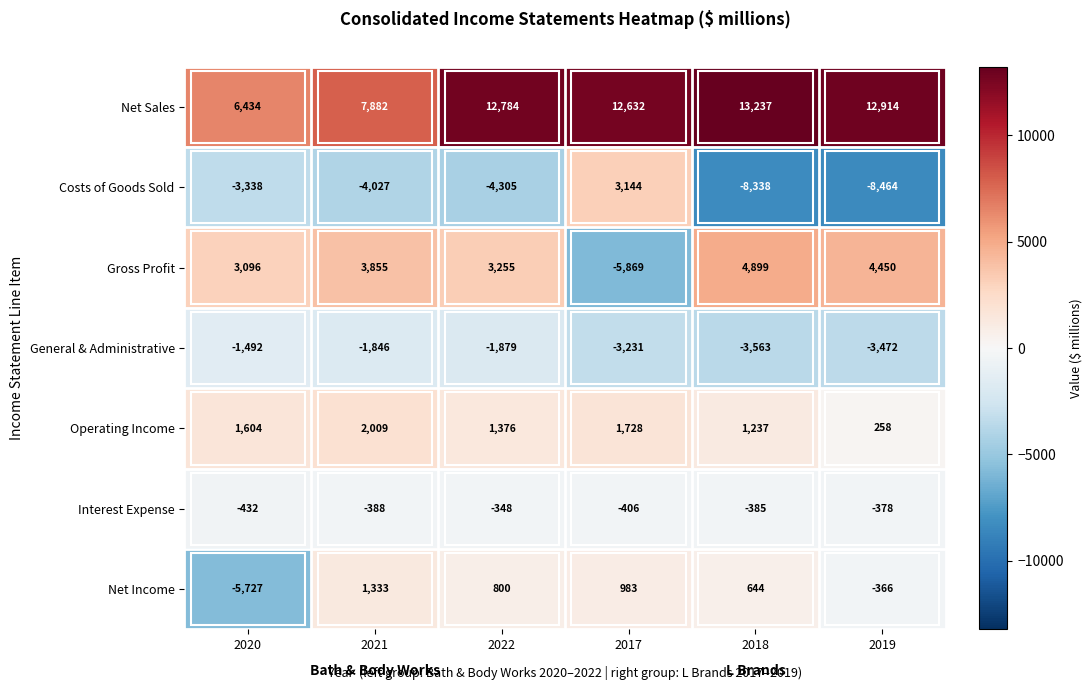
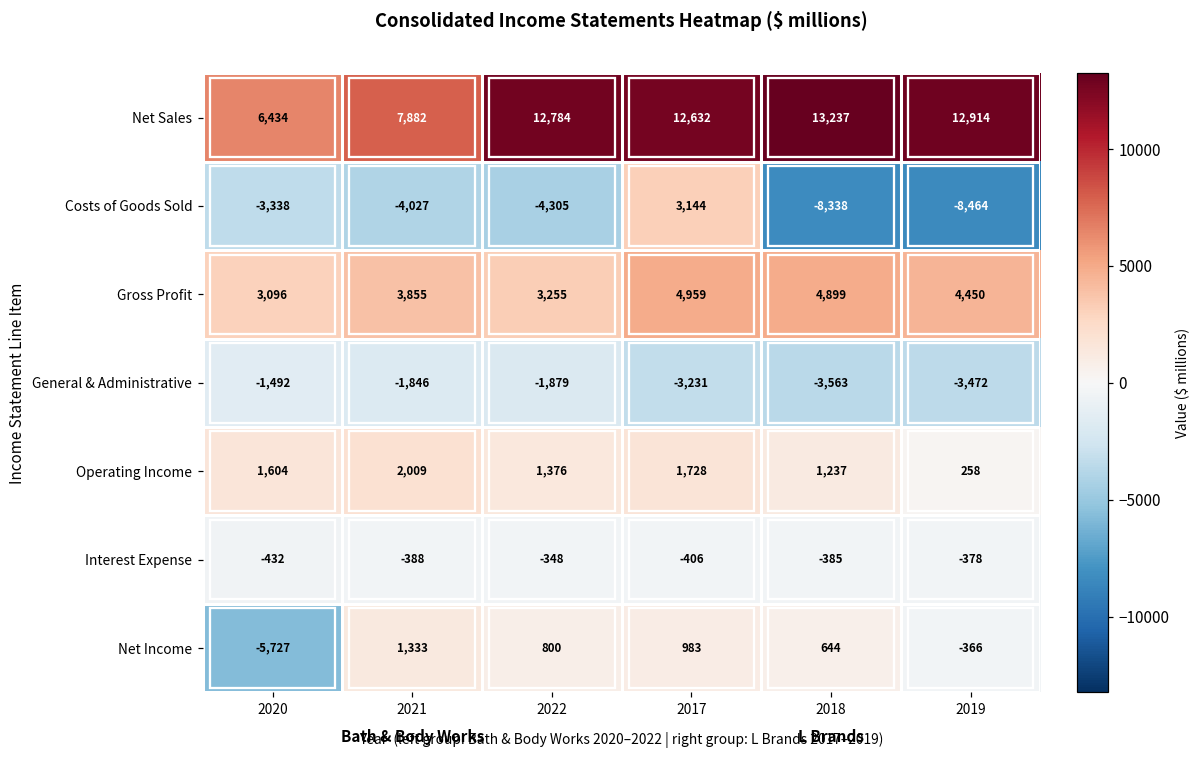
  {
    "Net Sales": {
      "2020": "6,434",
      "2021": "7,882",
      "2022": "12,784",
      "2017": "12,632",
      "2018": "13,237",
      "2019": "12,914"
    },
    "Costs of Goods Sold": {
      "2020": "-3,338",
      "2021": "-4,027",
      "2022": "-4,305",
      "2017": "3,144",
      "2018": "-8,338",
      "2019": "-8,464"
    },
    "Gross Profit": {
      "2020": "3,096",
      "2021": "3,855",
      "2022": "3,255",
-     "2017": "-5,869",
+     "2017": "4,959",
      "2018": "4,899",
      "2019": "4,450"
    },
    "General & Administrative": {
      "2020": "-1,492",
      "2021": "-1,846",
      "2022": "-1,879",
      "2017": "-3,231",
      "2018": "-3,563",
      "2019": "-3,472"
    },
    "Operating Income": {
      "2020": "1,604",
      "2021": "2,009",
      "2022": "1,376",
      "2017": "1,728",
      "2018": "1,237",
      "2019": "258"
    },
    "Interest Expense": {
      "2020": "-432",
      "2021": "-388",
      "2022": "-348",
      "2017": "-406",
      "2018": "-385",
      "2019": "-378"
    },
    "Net Income": {
      "2020": "-5,727",
      "2021": "1,333",
      "2022": "800",
      "2017": "983",
      "2018": "644",
      "2019": "-366"
    }
  }
